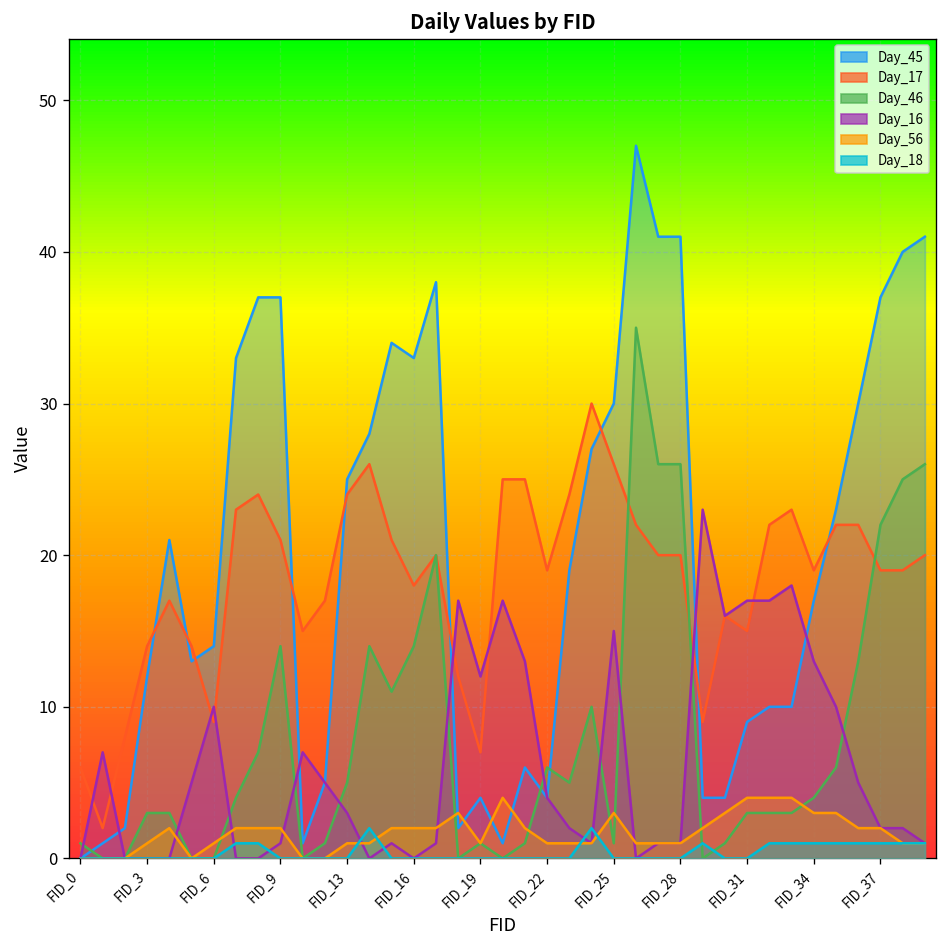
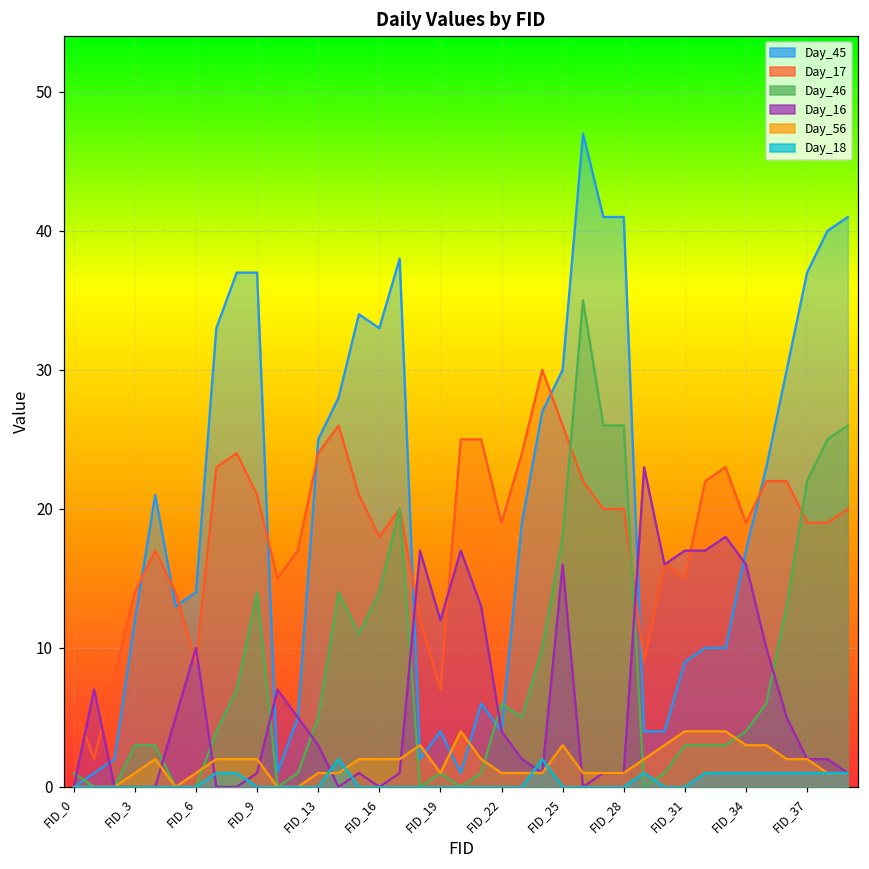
  {
    "Day_46": {
      "FID_0": 1,
      "FID_3": 3,
      "FID_9": 14,
      "FID_13": 5,
      "FID_16": 14,
      "FID_22": 6,
-     "FID_25": 1,
+     "FID_25": 18,
      "FID_28": 26,
      "FID_31": 3,
      "FID_34": 4,
      "FID_37": 22
    },
    "Day_16": {
      "FID_6": 10,
      "FID_9": 1,
      "FID_13": 3,
      "FID_19": 12,
-     "FID_25": 15,
+     "FID_25": 16,
      "FID_31": 17,
-     "FID_34": 13
+     "FID_34": 16
    }
  }
